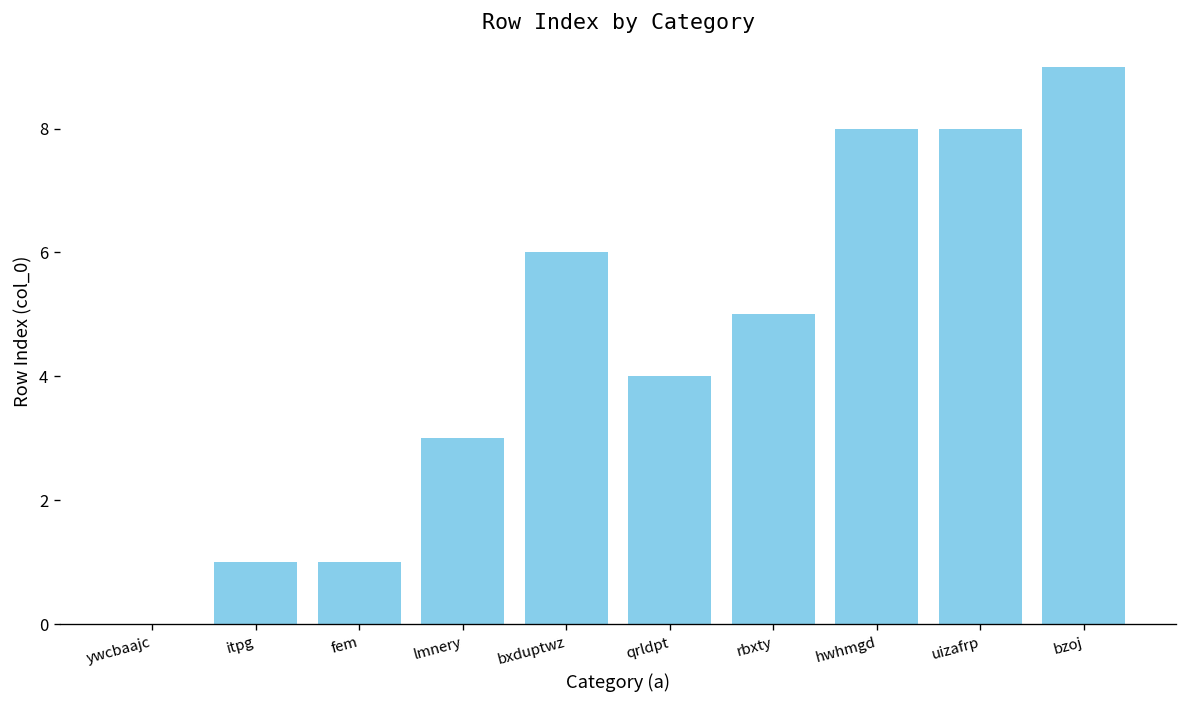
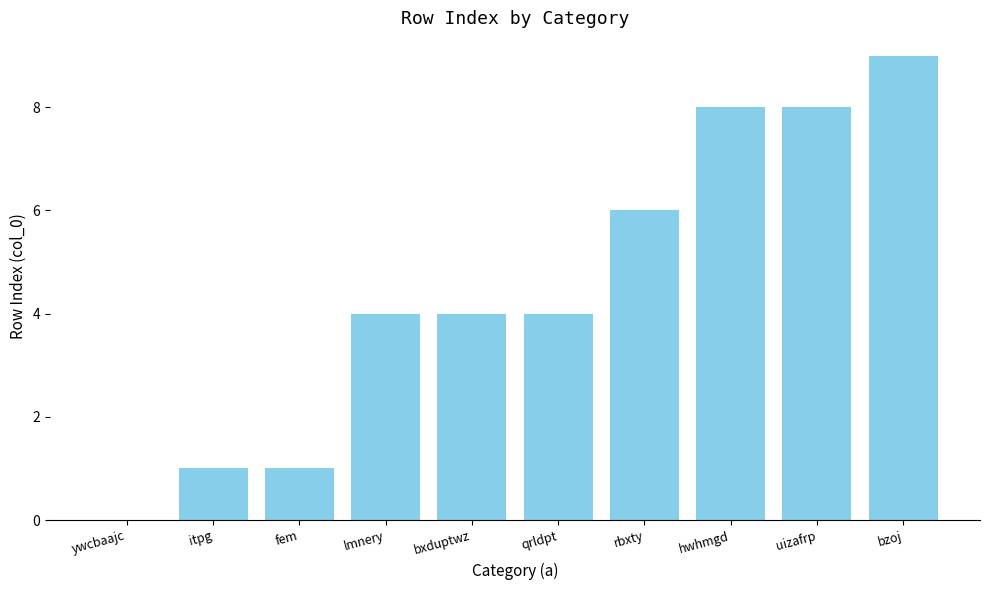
  {
    "ywcbaajc": 0,
    "itpg": 1,
    "fem": 1,
-   "lmnery": 3,
-   "bxduptwz": 6,
+   "lmnery": 4,
+   "bxduptwz": 4,
    "qrldpt": 4,
-   "rbxty": 5,
+   "rbxty": 6,
    "hwhmgd": 8,
    "uizafrp": 8,
    "bzoj": 9
  }
